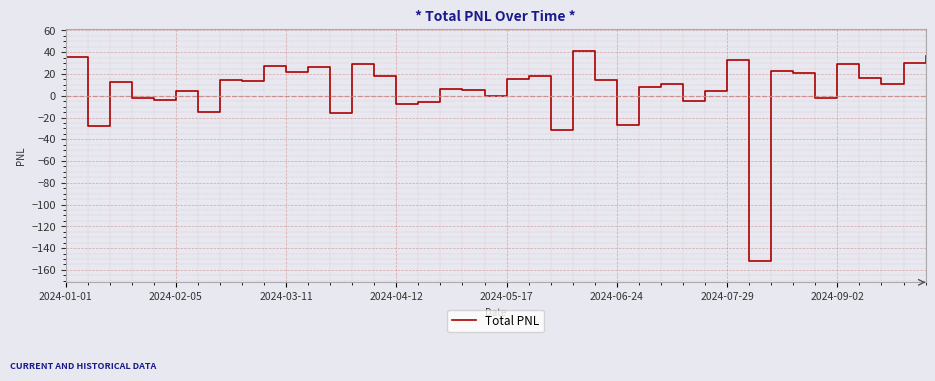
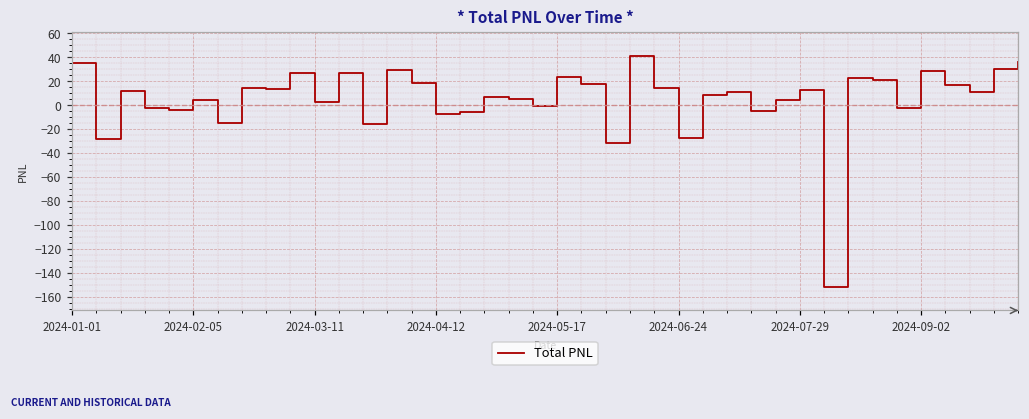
  {
    "2024-01-01": 35,
    "2024-02-05": 5,
-   "2024-03-11": 21,
+   "2024-03-11": 3,
    "2024-04-12": -7,
-   "2024-05-17": 16,
+   "2024-05-17": 24,
    "2024-06-24": -27,
-   "2024-07-29": 33,
+   "2024-07-29": 13,
    "2024-09-02": 29
  }
